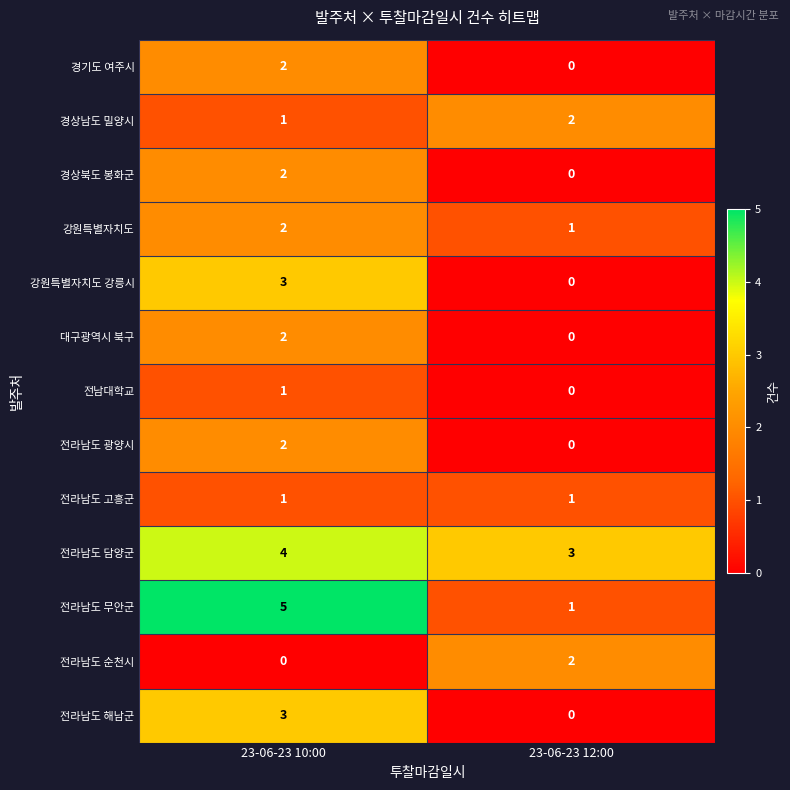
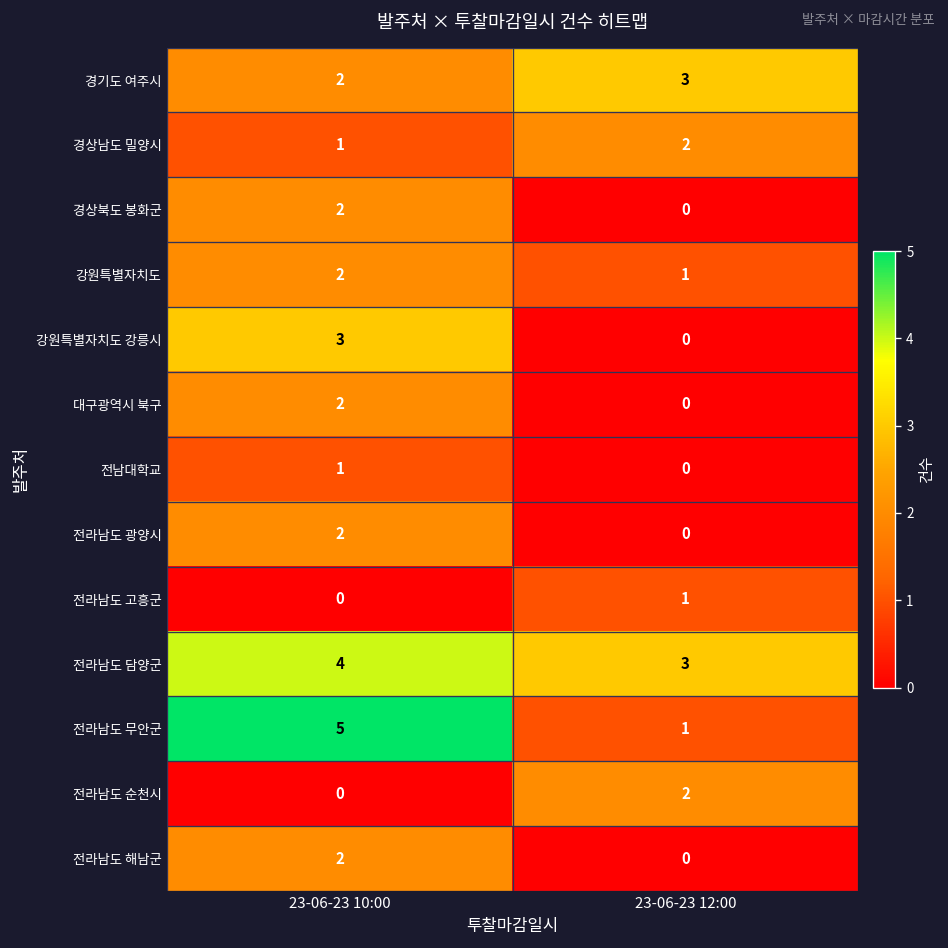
  {
    "경기도 여주시": {
      "23-06-23 10:00": 2,
-     "23-06-23 12:00": 0
+     "23-06-23 12:00": 3
    },
    "경상남도 밀양시": {
      "23-06-23 10:00": 1,
      "23-06-23 12:00": 2
    },
    "경상북도 봉화군": {
      "23-06-23 10:00": 2,
      "23-06-23 12:00": 0
    },
    "강원특별자치도": {
      "23-06-23 10:00": 2,
      "23-06-23 12:00": 1
    },
    "강원특별자치도 강릉시": {
      "23-06-23 10:00": 3,
      "23-06-23 12:00": 0
    },
    "대구광역시 북구": {
      "23-06-23 10:00": 2,
      "23-06-23 12:00": 0
    },
    "전남대학교": {
      "23-06-23 10:00": 1,
      "23-06-23 12:00": 0
    },
    "전라남도 광양시": {
      "23-06-23 10:00": 2,
      "23-06-23 12:00": 0
    },
    "전라남도 고흥군": {
-     "23-06-23 10:00": 1,
+     "23-06-23 10:00": 0,
      "23-06-23 12:00": 1
    },
    "전라남도 담양군": {
      "23-06-23 10:00": 4,
      "23-06-23 12:00": 3
    },
    "전라남도 무안군": {
      "23-06-23 10:00": 5,
      "23-06-23 12:00": 1
    },
    "전라남도 순천시": {
      "23-06-23 10:00": 0,
      "23-06-23 12:00": 2
    },
    "전라남도 해남군": {
-     "23-06-23 10:00": 3,
+     "23-06-23 10:00": 2,
      "23-06-23 12:00": 0
    }
  }
